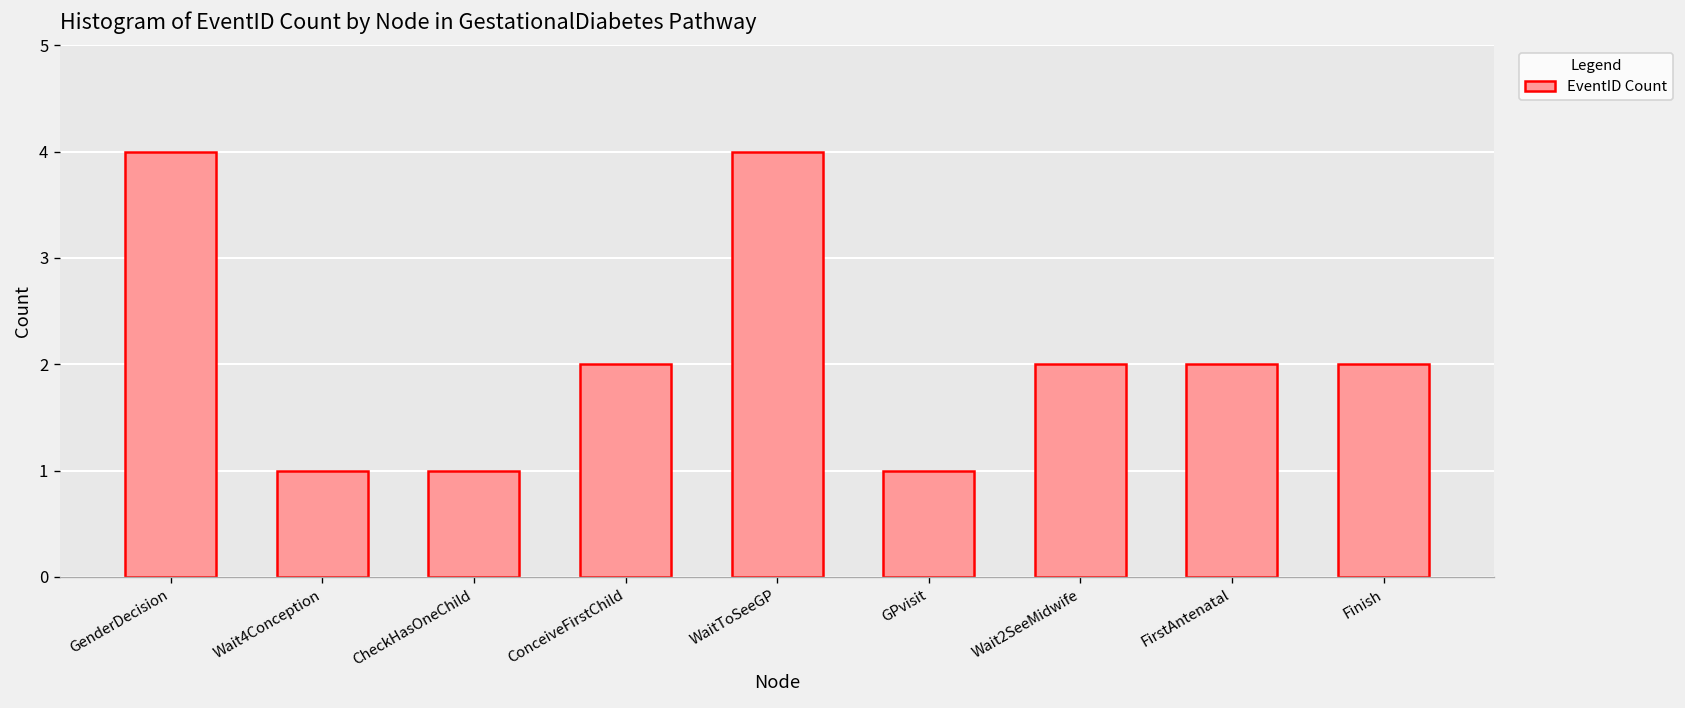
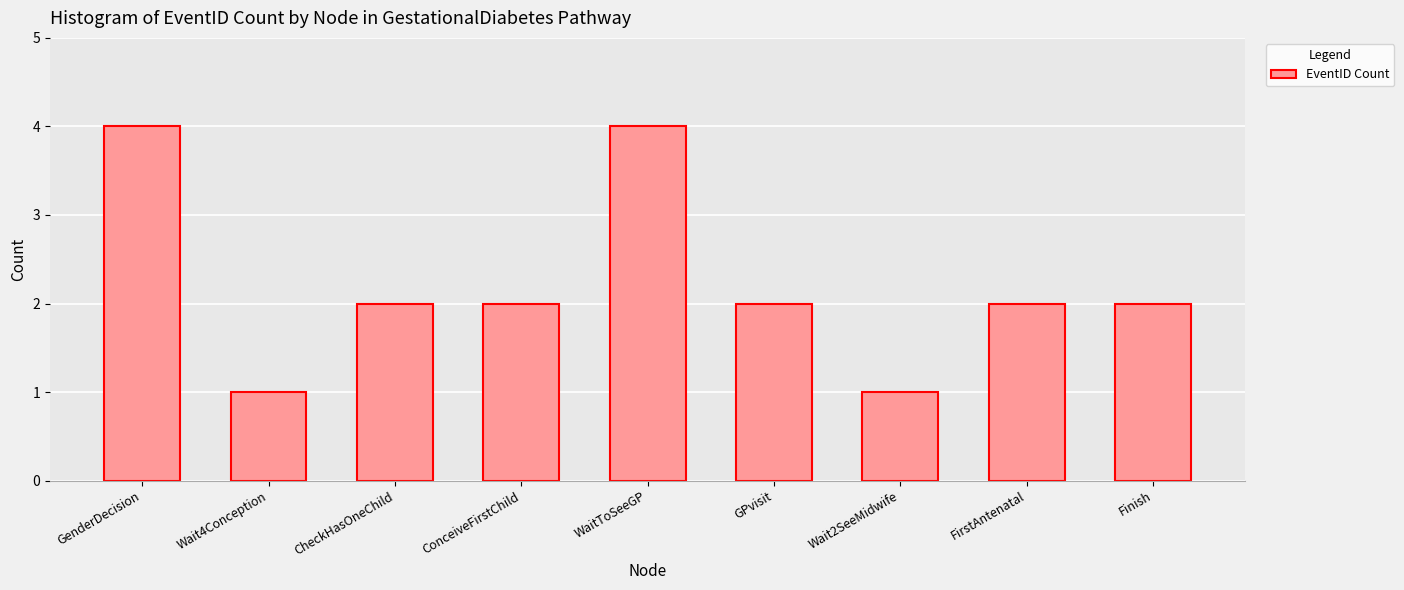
  {
    "GenderDecision": 4,
    "Wait4Conception": 1,
-   "CheckHasOneChild": 1,
+   "CheckHasOneChild": 2,
    "ConceiveFirstChild": 2,
    "WaitToSeeGP": 4,
-   "GPvisit": 1,
-   "Wait2SeeMidwife": 2,
+   "GPvisit": 2,
+   "Wait2SeeMidwife": 1,
    "FirstAntenatal": 2,
    "Finish": 2
  }
